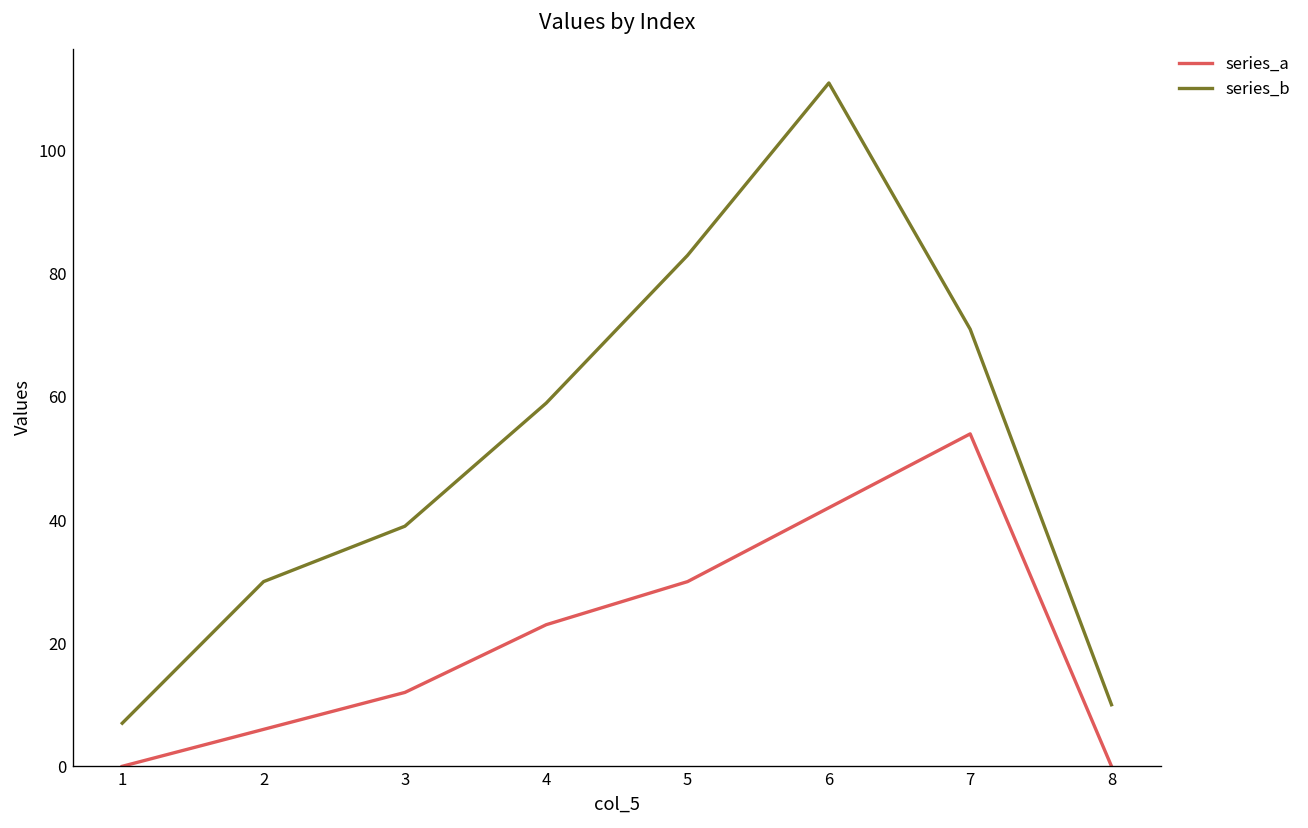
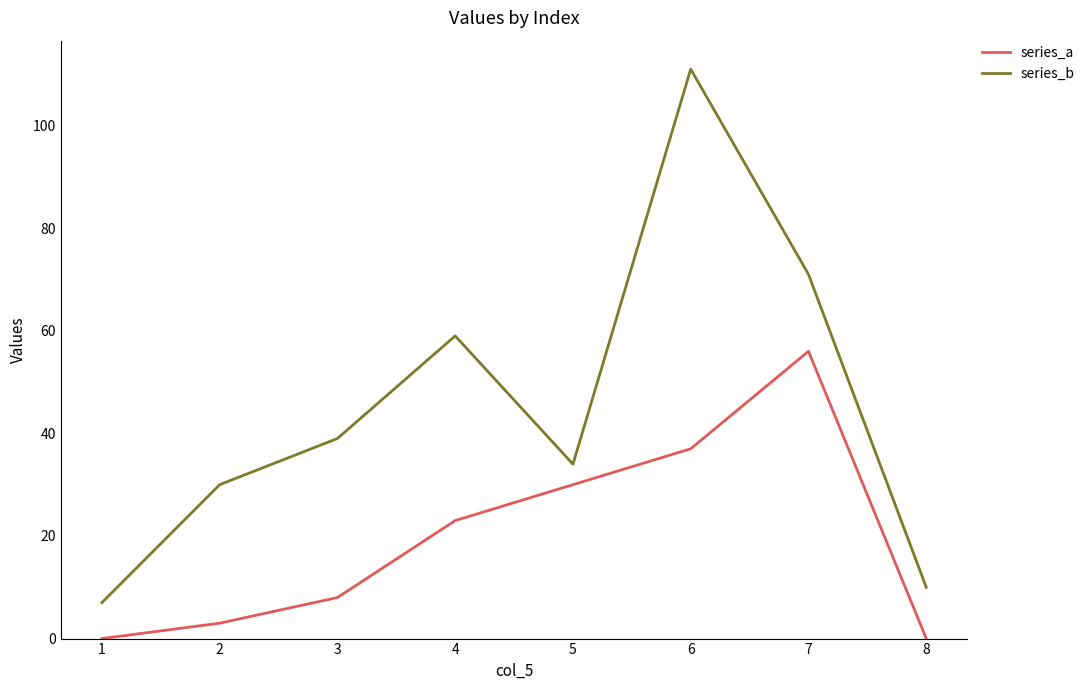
  {
    "series_a": {
      "1": 0,
-     "2": 6,
-     "3": 12,
+     "2": 3,
+     "3": 8,
      "4": 23,
      "5": 30,
-     "6": 42,
-     "7": 54,
+     "6": 37,
+     "7": 56,
      "8": 0
    },
    "series_b": {
      "1": 7,
      "2": 30,
      "3": 39,
      "4": 59,
-     "5": 83,
+     "5": 34,
      "6": 111,
      "7": 71,
      "8": 10
    }
  }
